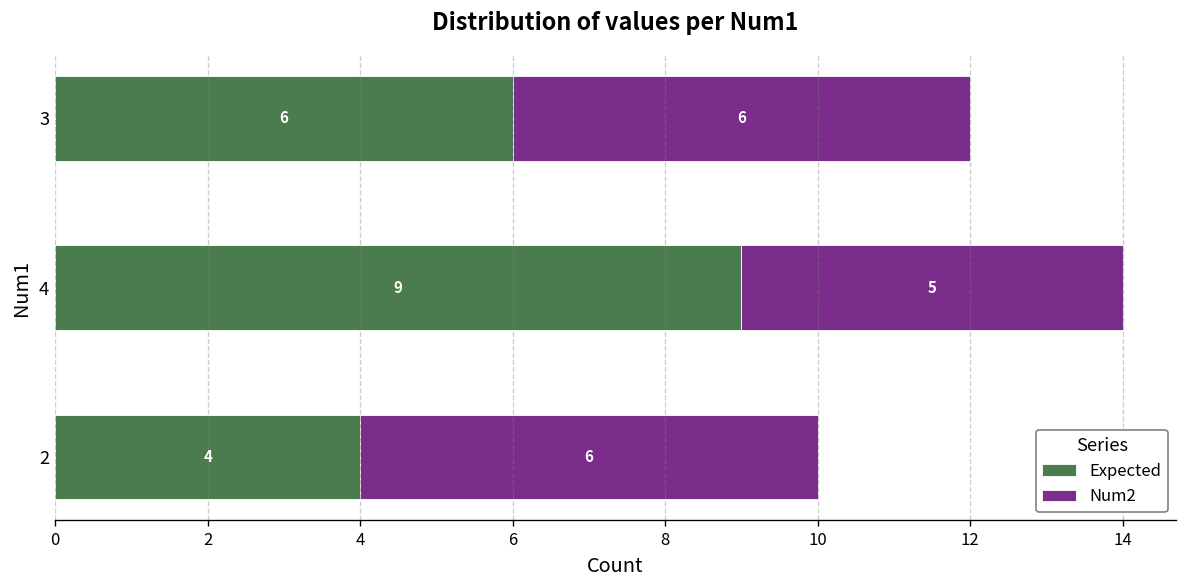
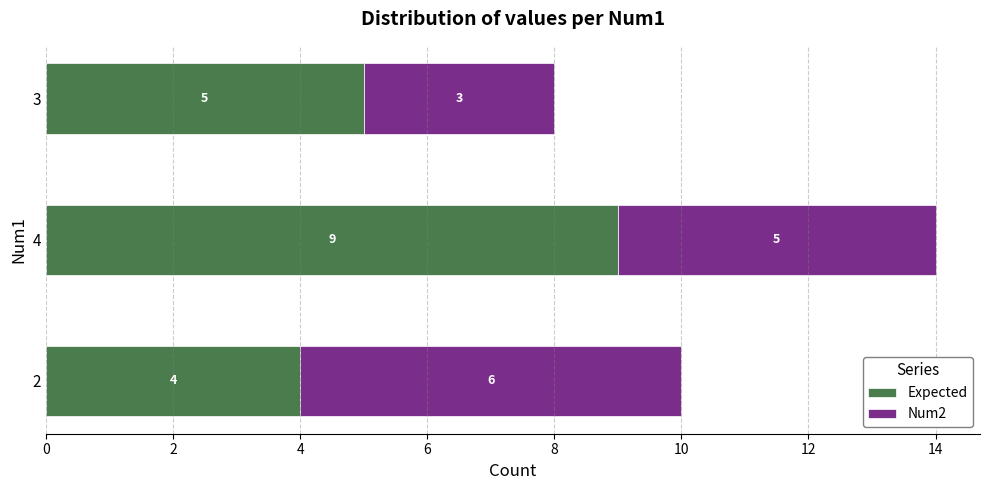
  {
    "Expected": {
-     "3": 6,
+     "3": 5,
      "4": 9,
      "2": 4
    },
    "Num2": {
-     "3": 6,
+     "3": 3,
      "4": 5,
      "2": 6
    }
  }
